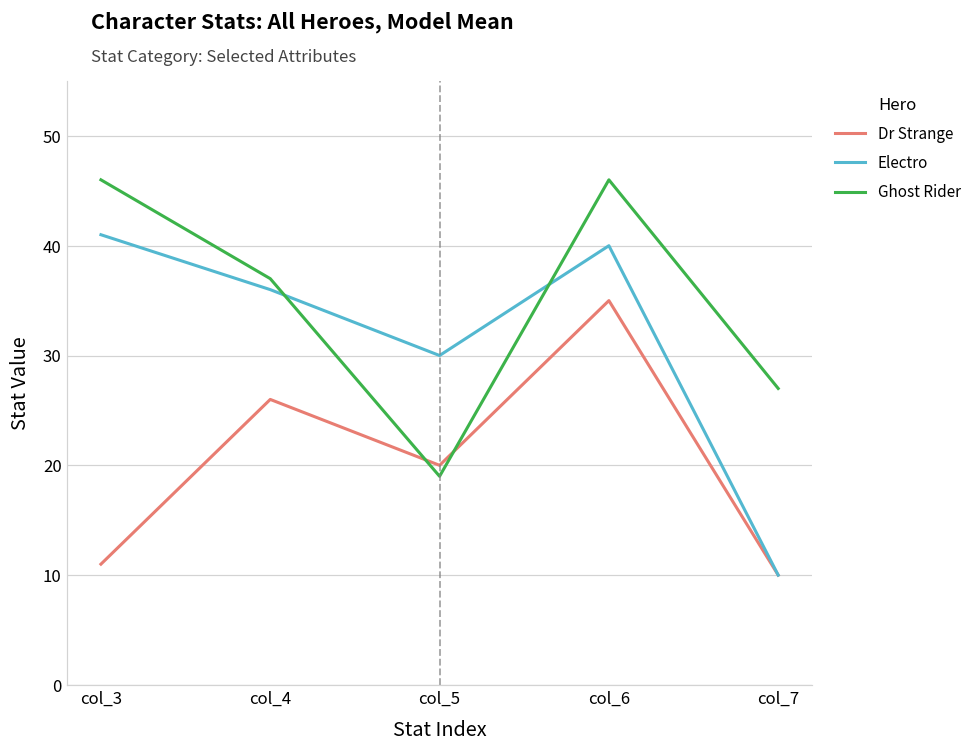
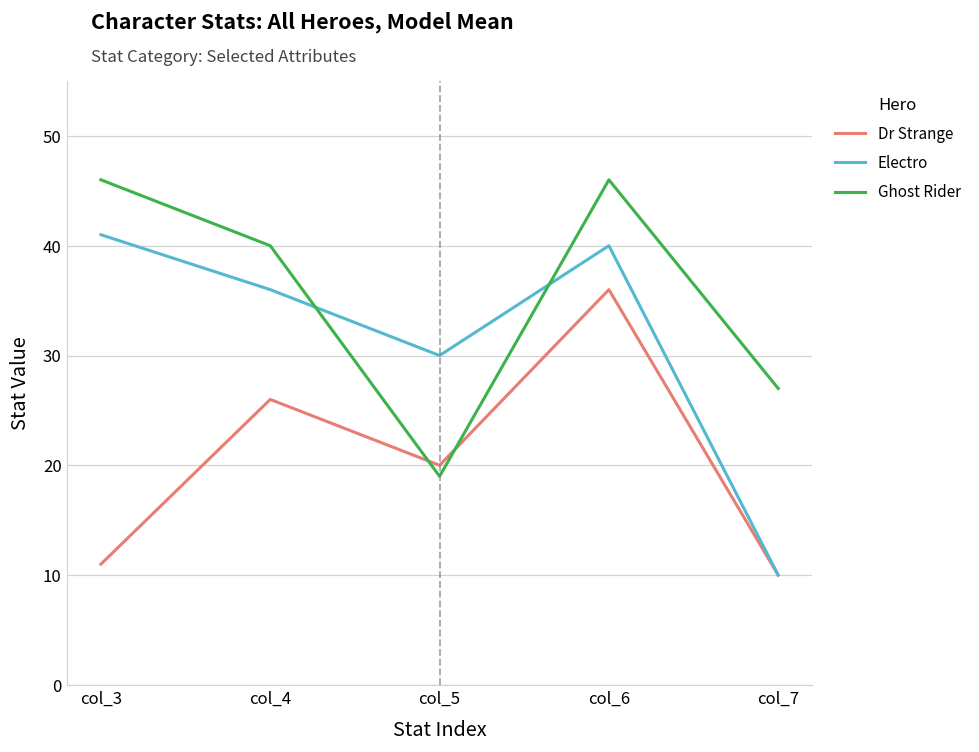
  {
    "Dr Strange": {
      "col_3": 11,
      "col_4": 26,
      "col_5": 20,
-     "col_6": 35
+     "col_6": 36
    },
    "Electro": {
      "col_3": 41,
      "col_4": 36,
      "col_5": 30,
      "col_6": 40
    },
    "Ghost Rider": {
      "col_3": 46,
-     "col_4": 37,
+     "col_4": 40,
      "col_5": 19,
      "col_6": 46,
      "col_7": 27
    }
  }
